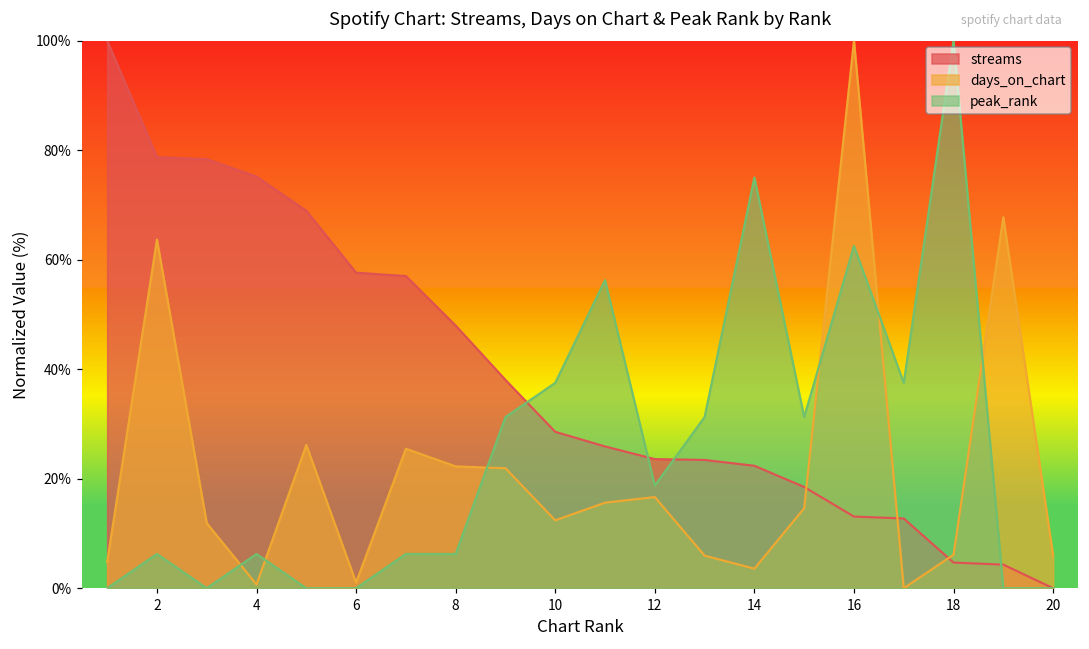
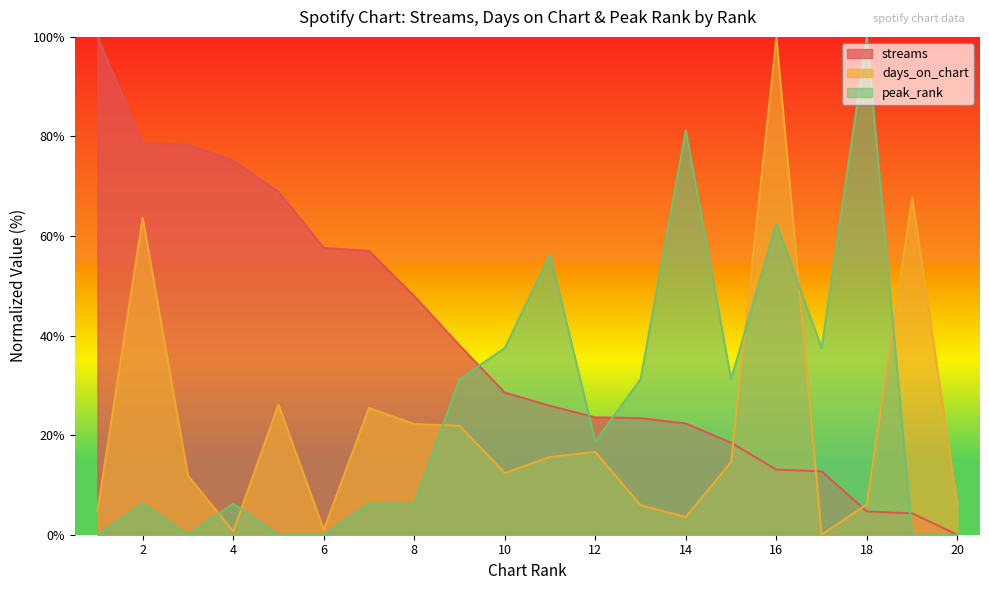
  {
    "streams": {
      "2": "79%",
      "4": "75%",
      "6": "58%",
      "8": "48%",
      "10": "29%",
      "12": "24%",
      "14": "22%",
      "16": "13%",
      "18": "5%"
    },
    "days_on_chart": {
      "2": "64%",
      "4": "1%",
      "6": "1%",
      "8": "22%",
      "10": "12%",
      "12": "17%",
      "14": "4%",
      "16": "100%",
      "18": "6%",
      "20": "6%"
    },
    "peak_rank": {
      "2": "6%",
      "4": "6%",
      "6": "0%",
      "8": "6%",
      "10": "38%",
      "12": "19%",
-     "14": "75%",
+     "14": "81%",
      "16": "63%",
      "18": "100%"
    }
  }
